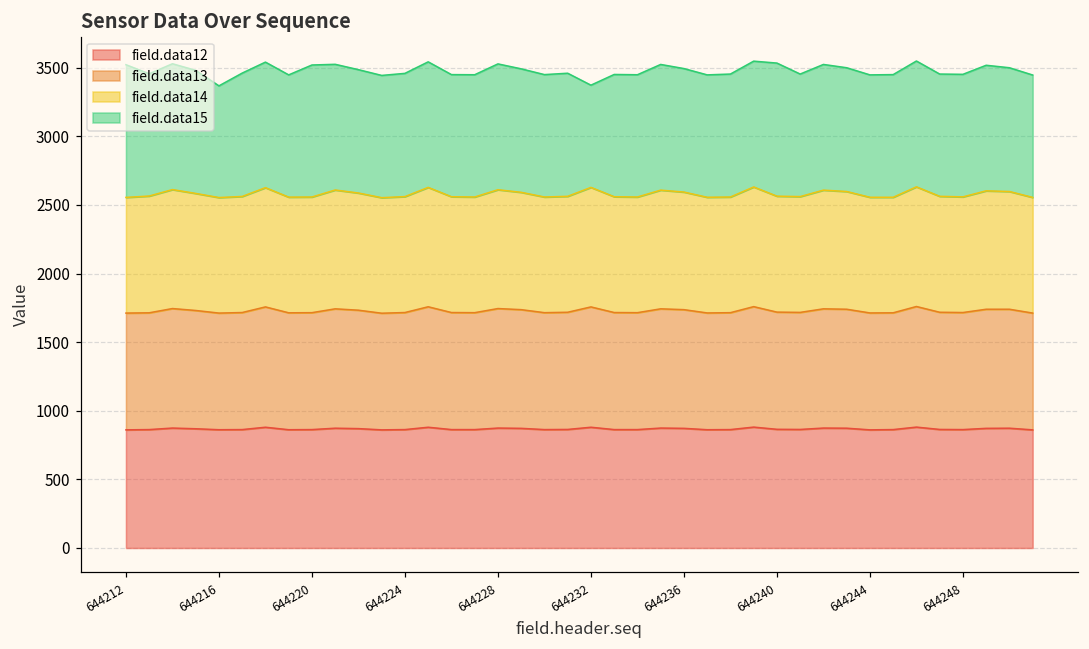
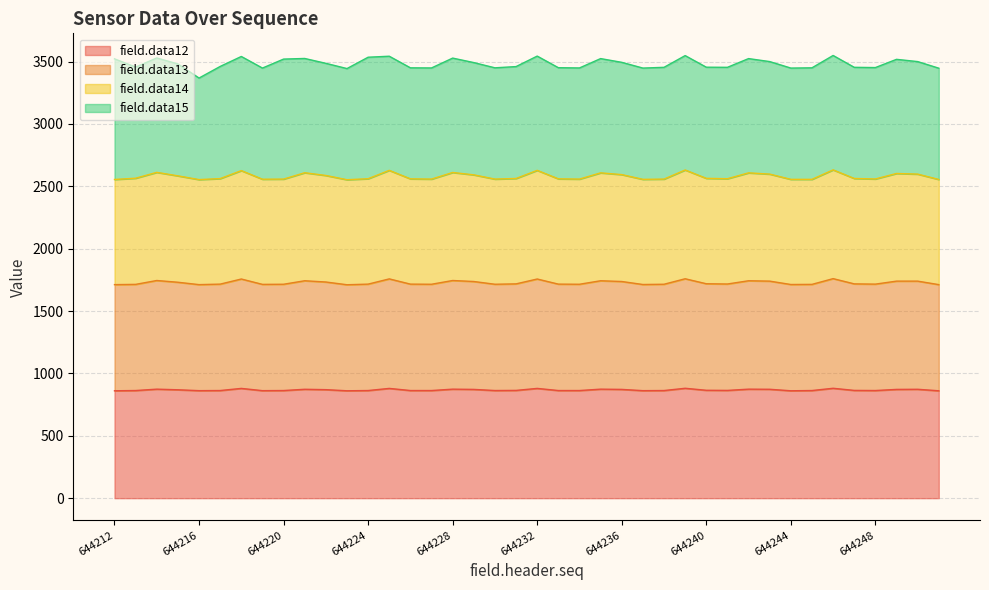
  {
    "field.data15": {
      "644216": 810,
      "644220": 960,
-     "644224": 900,
+     "644224": 970,
      "644228": 920,
-     "644232": 750,
+     "644232": 920,
      "644236": 900,
-     "644240": 970,
+     "644240": 890,
      "644244": 890,
      "644248": 890
    }
  }
